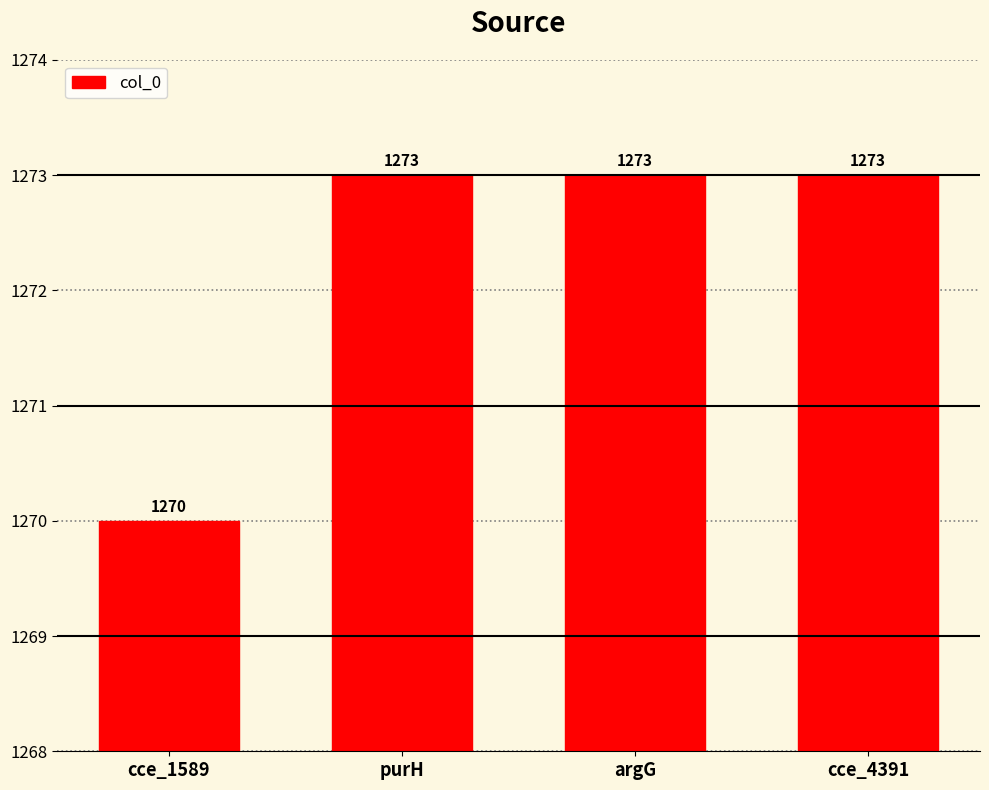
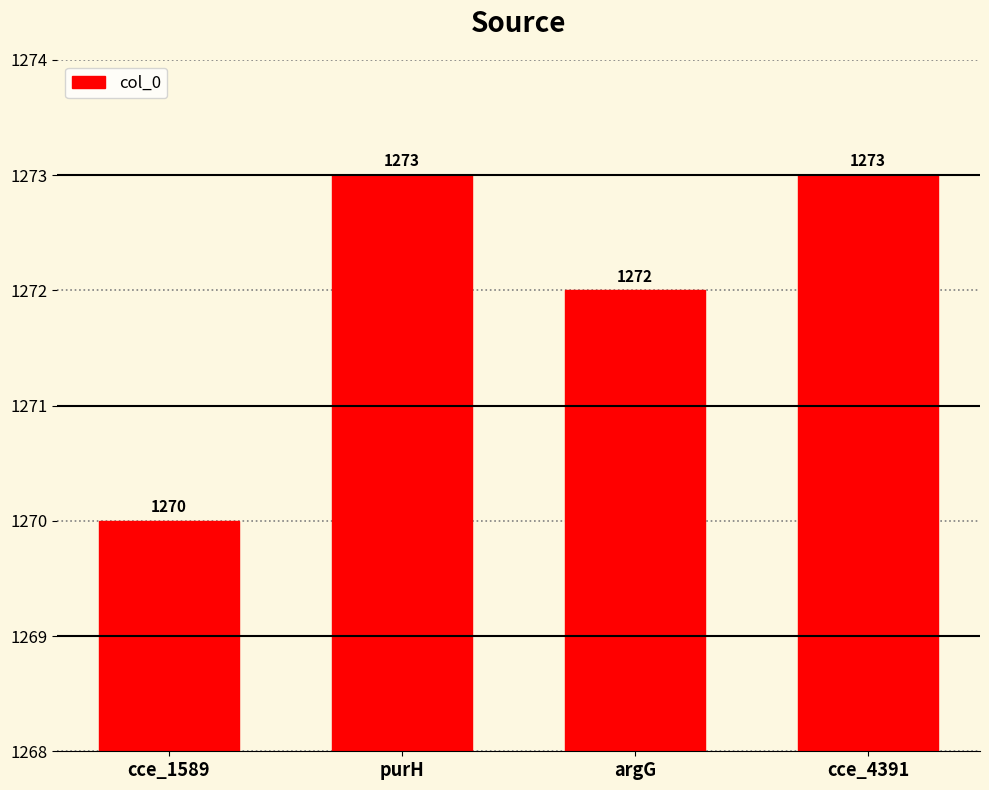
  {
    "cce_1589": 1270,
    "purH": 1273,
-   "argG": 1273,
+   "argG": 1272,
    "cce_4391": 1273
  }
